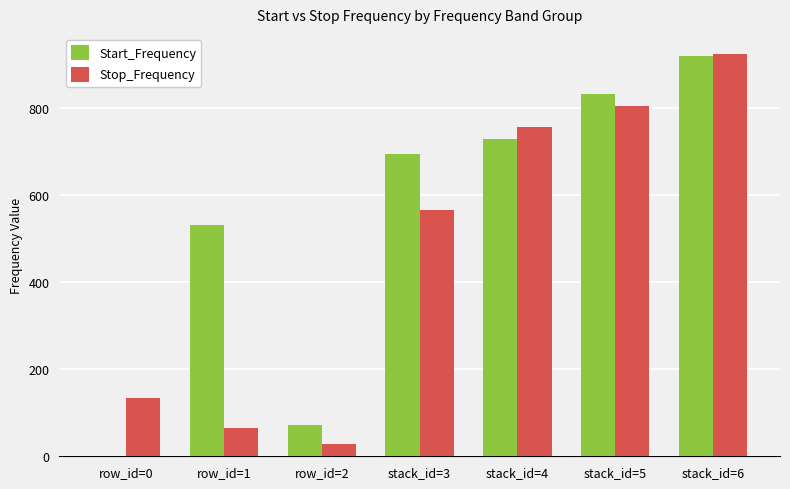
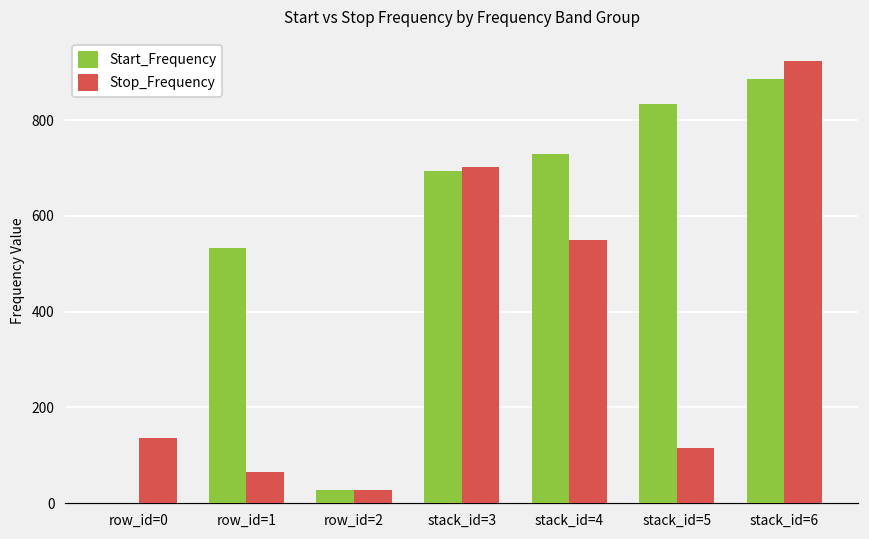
  {
    "Start_Frequency": {
      "row_id=0": 0,
      "row_id=1": 530,
-     "row_id=2": 70,
+     "row_id=2": 30,
      "stack_id=3": 690,
      "stack_id=4": 730,
      "stack_id=5": 830,
-     "stack_id=6": 920
+     "stack_id=6": 890
    },
    "Stop_Frequency": {
      "row_id=0": 140,
      "row_id=1": 70,
      "row_id=2": 30,
-     "stack_id=3": 570,
-     "stack_id=4": 760,
-     "stack_id=5": 810,
+     "stack_id=3": 700,
+     "stack_id=4": 550,
+     "stack_id=5": 120,
      "stack_id=6": 930
    }
  }
